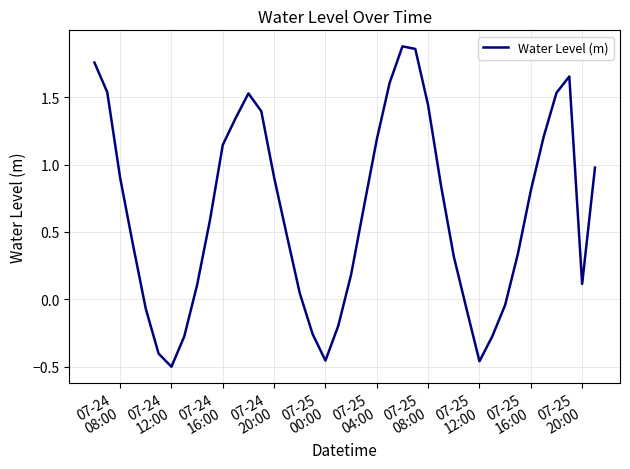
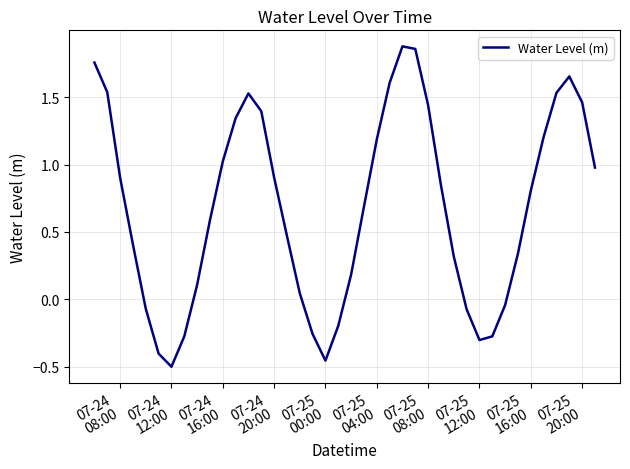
  {
    "07-24 08:00": 0.90,
    "07-24 12:00": -0.50,
-   "07-24 16:00": 1.15,
+   "07-24 16:00": 1.02,
    "07-24 20:00": 0.90,
    "07-25 00:00": -0.45,
    "07-25 04:00": 1.19,
    "07-25 08:00": 1.44,
-   "07-25 12:00": -0.46,
+   "07-25 12:00": -0.30,
    "07-25 16:00": 0.81,
-   "07-25 20:00": 0.11
+   "07-25 20:00": 1.46
  }
